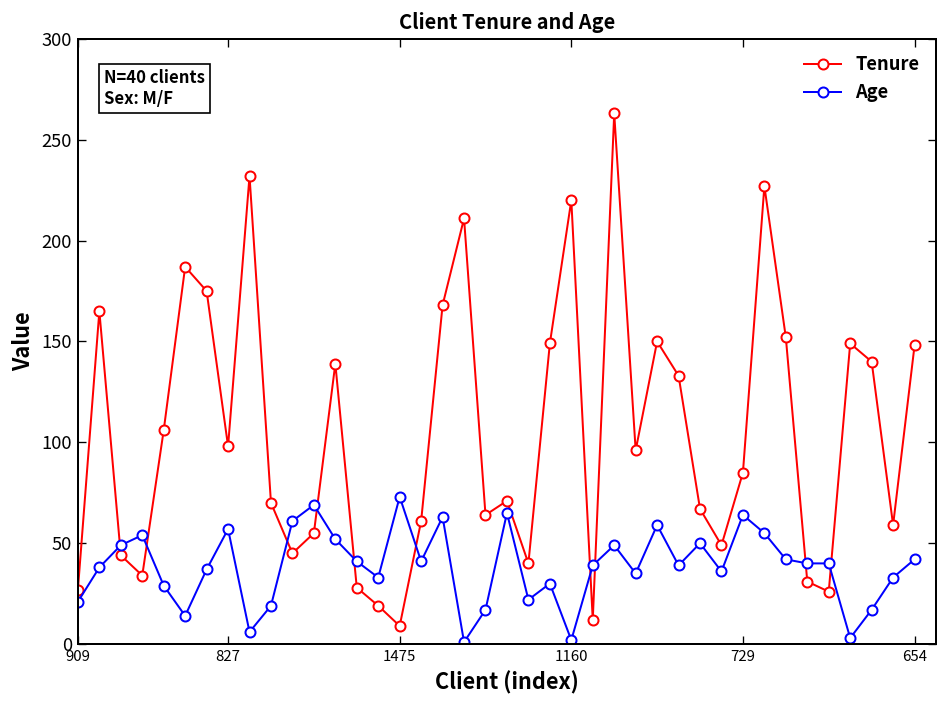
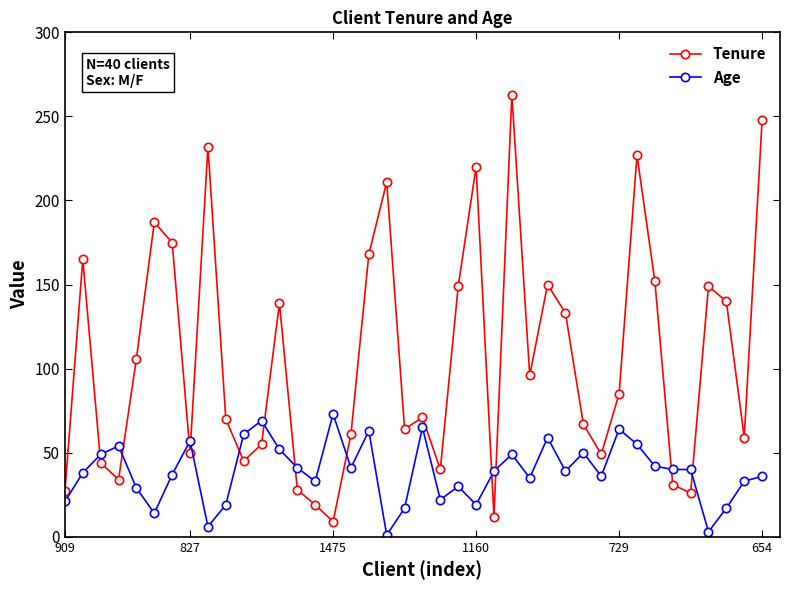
  {
    "Tenure": {
      "909": 27,
-     "827": 98,
+     "827": 50,
      "1475": 9,
      "1160": 220,
      "729": 85,
-     "654": 148
+     "654": 248
    },
    "Age": {
      "909": 21,
      "827": 57,
      "1475": 73,
-     "1160": 2,
+     "1160": 19,
      "729": 64,
-     "654": 42
+     "654": 36
    }
  }
